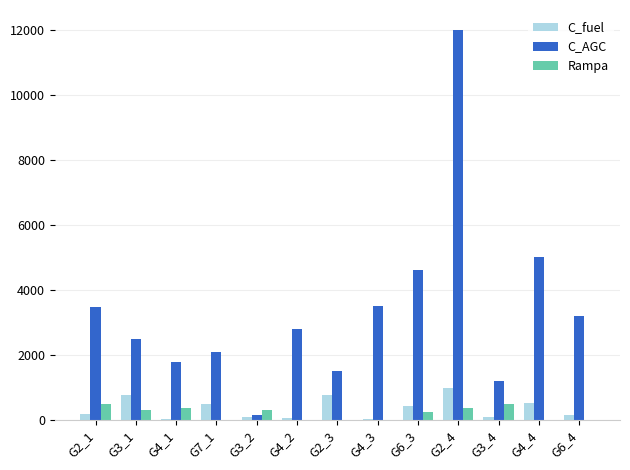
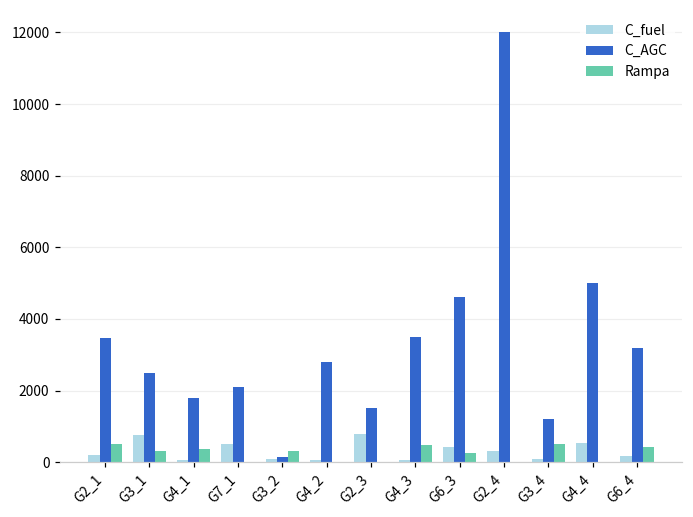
  {
    "C_fuel": {
      "G2_1": 200,
      "G3_1": 800,
      "G7_1": 500,
      "G3_2": 100,
      "G2_3": 800,
      "G6_3": 400,
-     "G2_4": 1000,
+     "G2_4": 300,
      "G3_4": 100,
      "G4_4": 500,
      "G6_4": 200
    },
    "C_AGC": {
      "G2_1": 3500,
      "G3_1": 2500,
      "G4_1": 1800,
      "G7_1": 2100,
      "G3_2": 200,
      "G4_2": 2800,
      "G2_3": 1500,
      "G4_3": 3500,
      "G6_3": 4600,
      "G2_4": 12000,
      "G3_4": 1200,
      "G4_4": 5000,
      "G6_4": 3200
    },
    "Rampa": {
      "G2_1": 500,
      "G3_1": 300,
      "G4_1": 400,
      "G3_2": 300,
-     "G4_3": 0,
+     "G4_3": 500,
      "G6_3": 300,
-     "G2_4": 400,
+     "G2_4": 0,
      "G3_4": 500,
-     "G6_4": 0
+     "G6_4": 400
    }
  }
